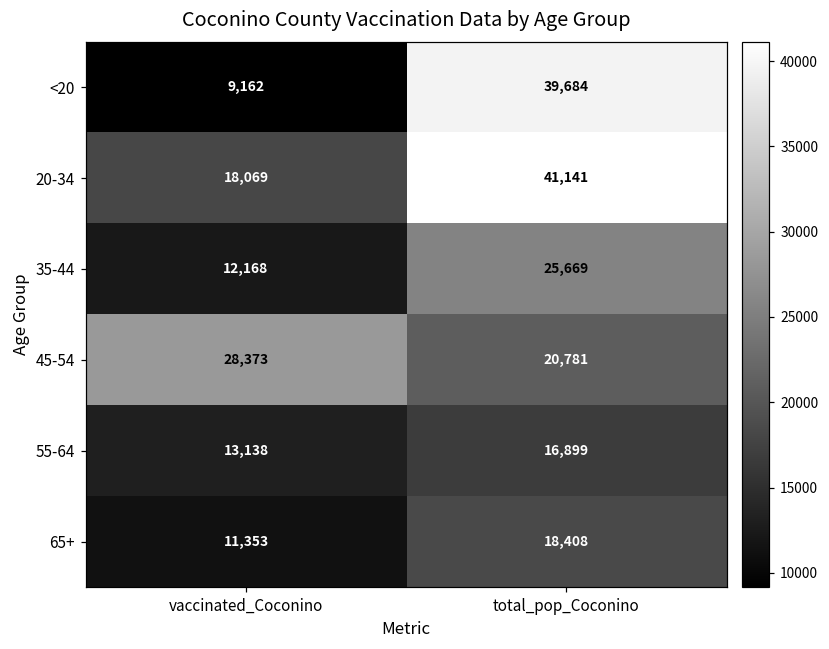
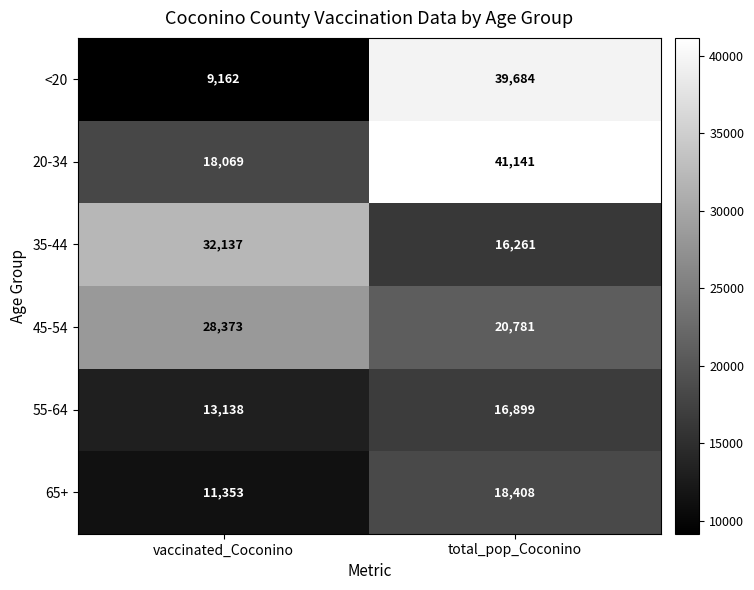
  {
    "<20": {
      "vaccinated_Coconino": "9,162",
      "total_pop_Coconino": "39,684"
    },
    "20-34": {
      "vaccinated_Coconino": "18,069",
      "total_pop_Coconino": "41,141"
    },
    "35-44": {
-     "vaccinated_Coconino": "12,168",
-     "total_pop_Coconino": "25,669"
+     "vaccinated_Coconino": "32,137",
+     "total_pop_Coconino": "16,261"
    },
    "45-54": {
      "vaccinated_Coconino": "28,373",
      "total_pop_Coconino": "20,781"
    },
    "55-64": {
      "vaccinated_Coconino": "13,138",
      "total_pop_Coconino": "16,899"
    },
    "65+": {
      "vaccinated_Coconino": "11,353",
      "total_pop_Coconino": "18,408"
    }
  }
